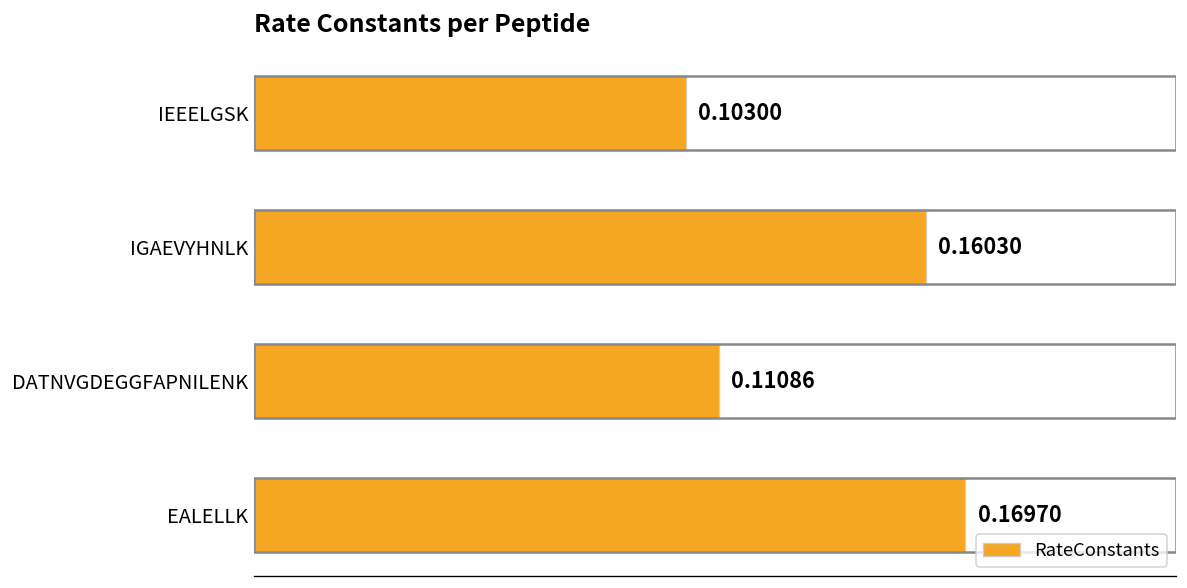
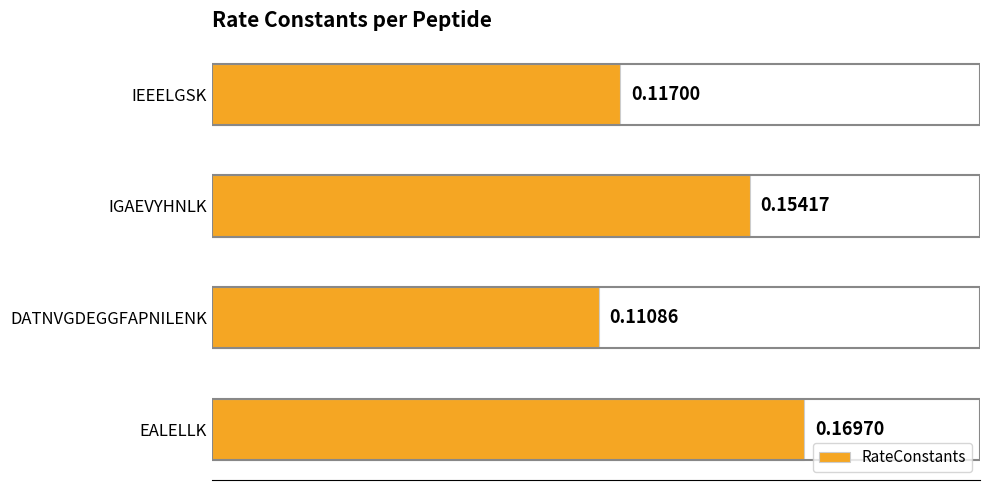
  {
-   "IEEELGSK": 0.10300,
-   "IGAEVYHNLK": 0.16030,
+   "IEEELGSK": 0.11700,
+   "IGAEVYHNLK": 0.15417,
    "DATNVGDEGGFAPNILENK": 0.11086,
    "EALELLK": 0.16970
  }
